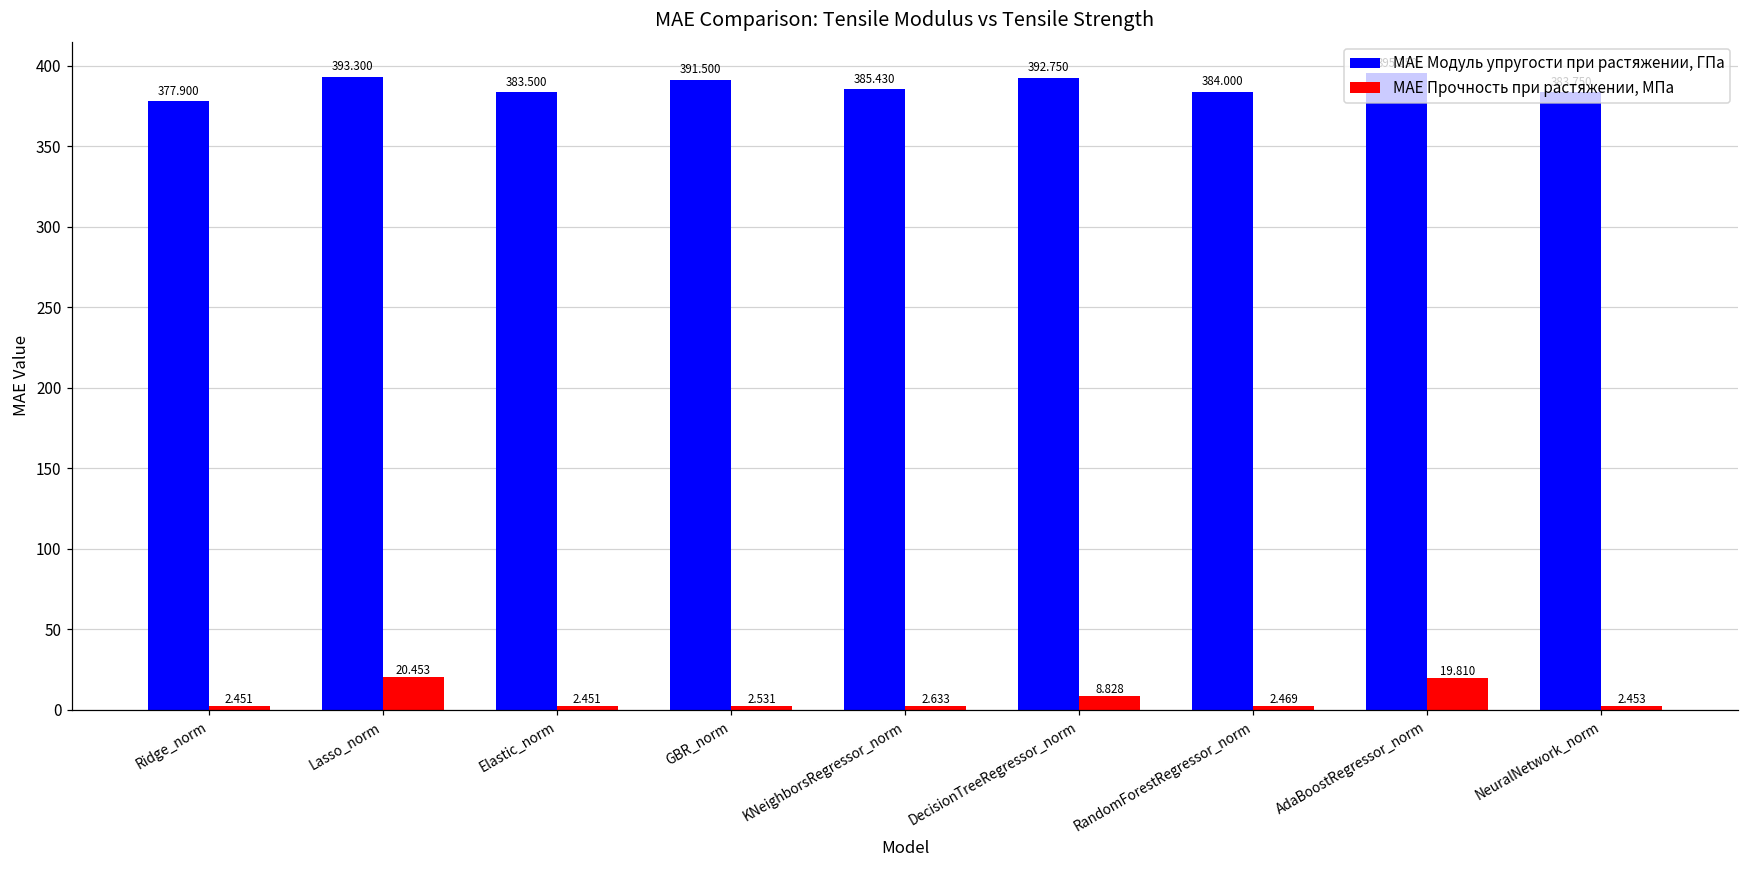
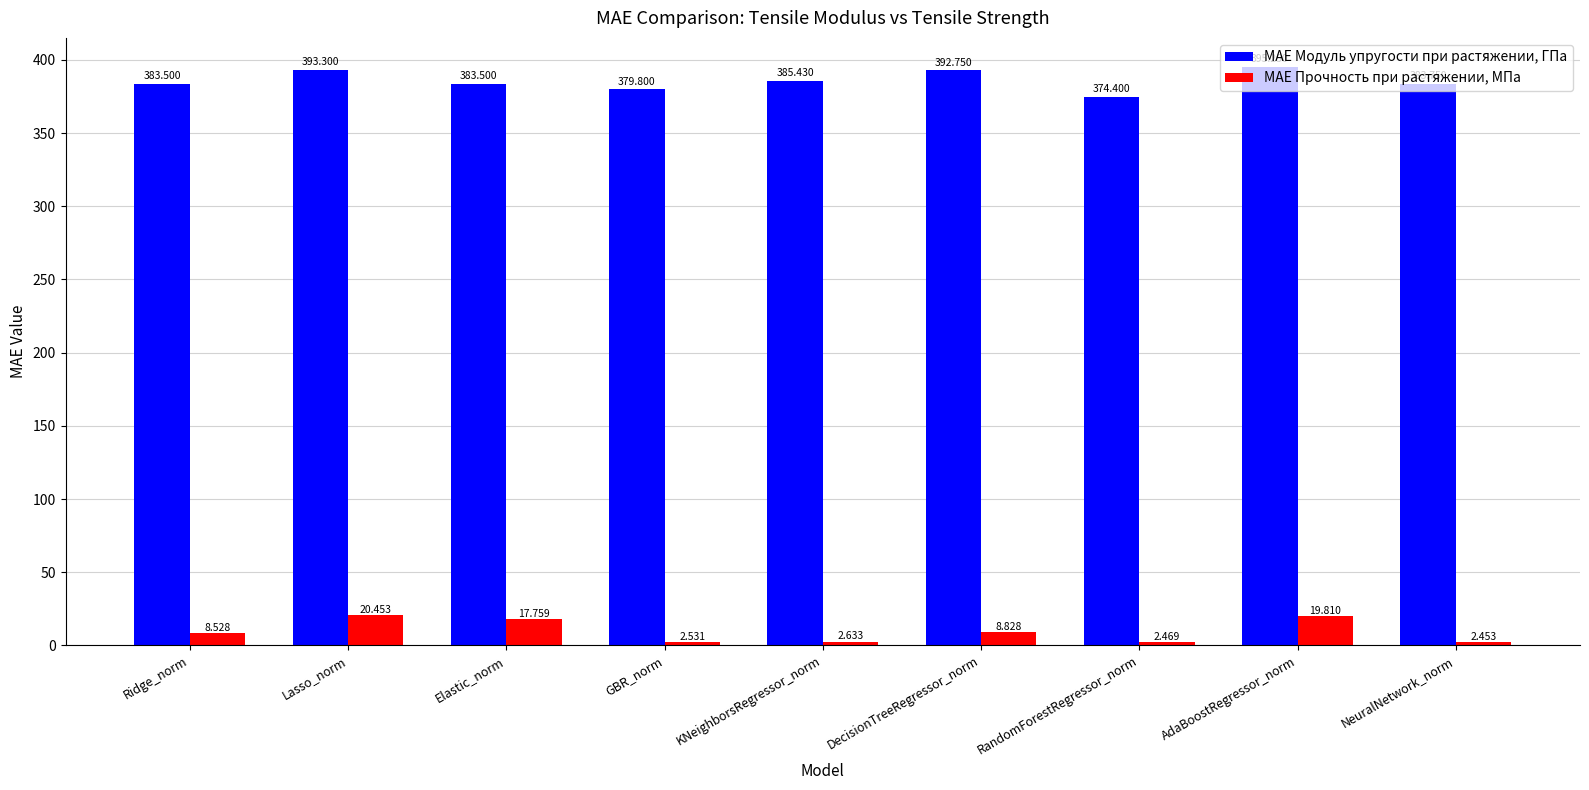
  {
    "MAE Модуль упругости при растяжении, ГПа": {
-     "Ridge_norm": 377.900,
+     "Ridge_norm": 383.500,
      "Lasso_norm": 393.300,
      "Elastic_norm": 383.500,
-     "GBR_norm": 391.500,
+     "GBR_norm": 379.800,
      "KNeighborsRegressor_norm": 385.430,
      "DecisionTreeRegressor_norm": 392.750,
-     "RandomForestRegressor_norm": 384.000
+     "RandomForestRegressor_norm": 374.400
    },
    "MAE Прочность при растяжении, МПа": {
-     "Ridge_norm": 2.451,
+     "Ridge_norm": 8.528,
      "Lasso_norm": 20.453,
-     "Elastic_norm": 2.451,
+     "Elastic_norm": 17.759,
      "GBR_norm": 2.531,
      "KNeighborsRegressor_norm": 2.633,
      "DecisionTreeRegressor_norm": 8.828,
      "RandomForestRegressor_norm": 2.469,
      "AdaBoostRegressor_norm": 19.810,
      "NeuralNetwork_norm": 2.453
    }
  }
